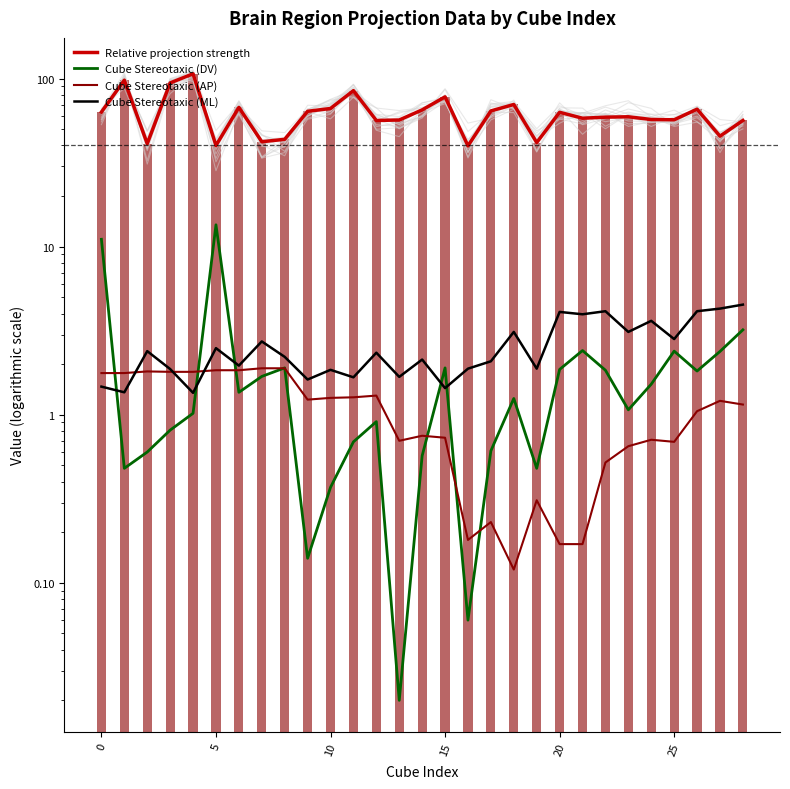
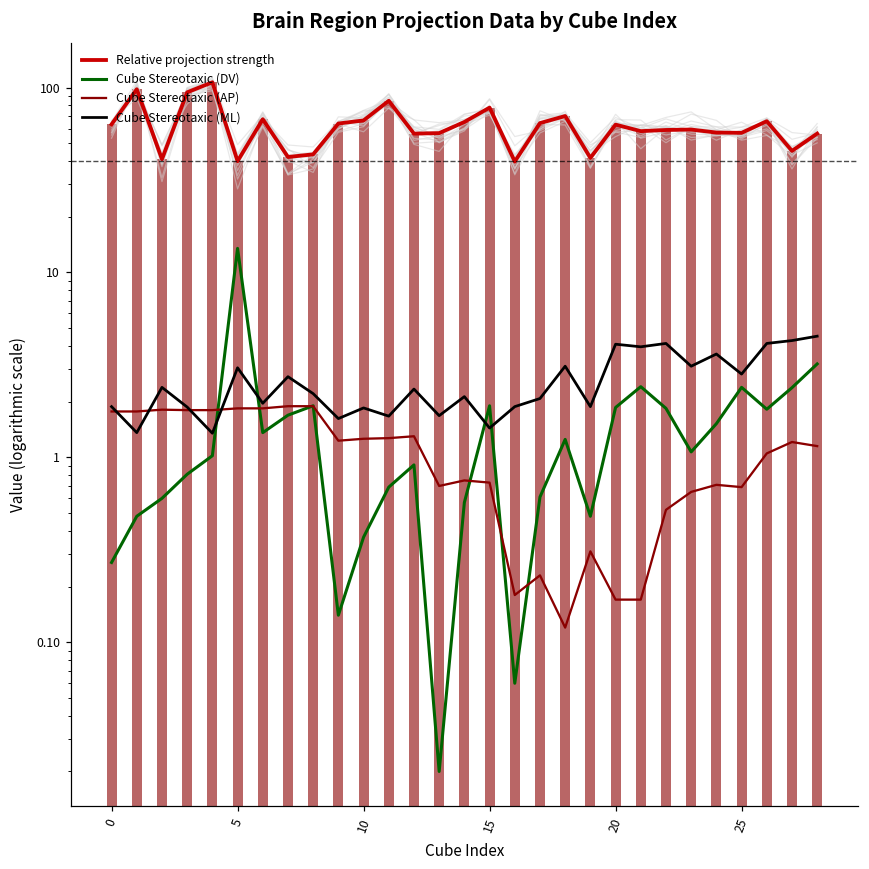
  {
    "Relative projection strength": {
      "0": 63,
      "5": 40,
      "10": 66,
      "15": 80,
      "20": 63,
      "25": 57
    },
    "Cube Stereotaxic (DV)": {
-     "0": 11,
+     "0": 0.27,
      "5": 13,
      "10": 0.37,
      "15": 1.9,
      "20": 1.9,
      "25": 2.4
    },
    "Cube Stereotaxic (AP)": {
      "0": 1.8,
      "5": 1.8,
      "10": 1.3,
      "15": 0.73,
      "20": 0.17,
      "25": 0.69
    },
    "Cube Stereotaxic (ML)": {
-     "0": 1.5,
-     "5": 2.5,
+     "0": 1.9,
+     "5": 3.1,
      "10": 1.9,
      "15": 1.4,
      "20": 4.1,
      "25": 2.8
    }
  }
